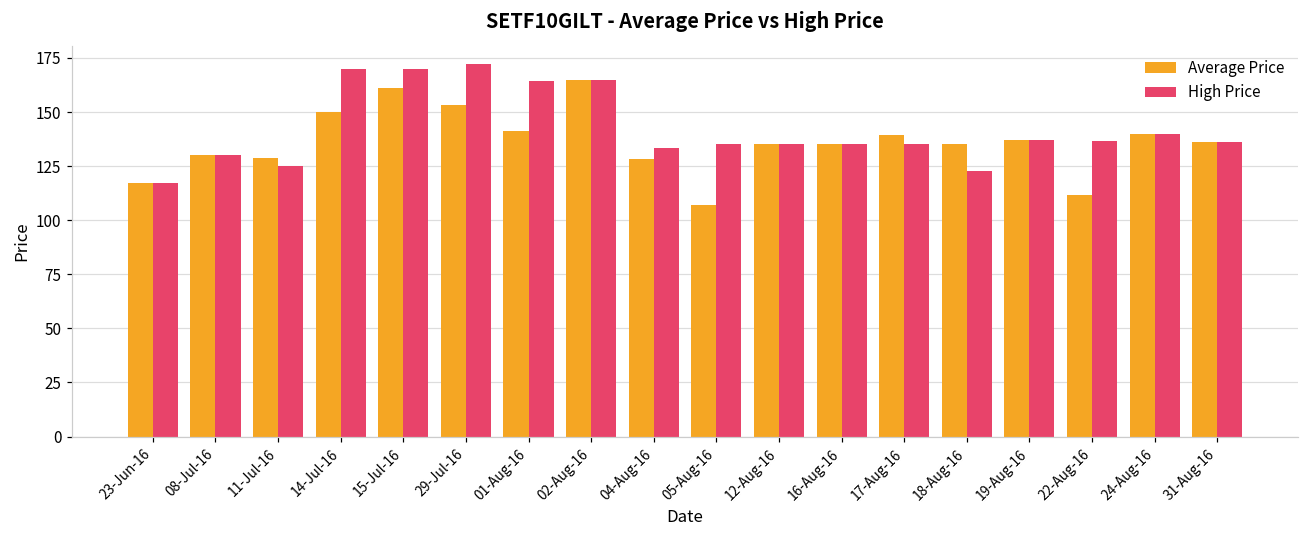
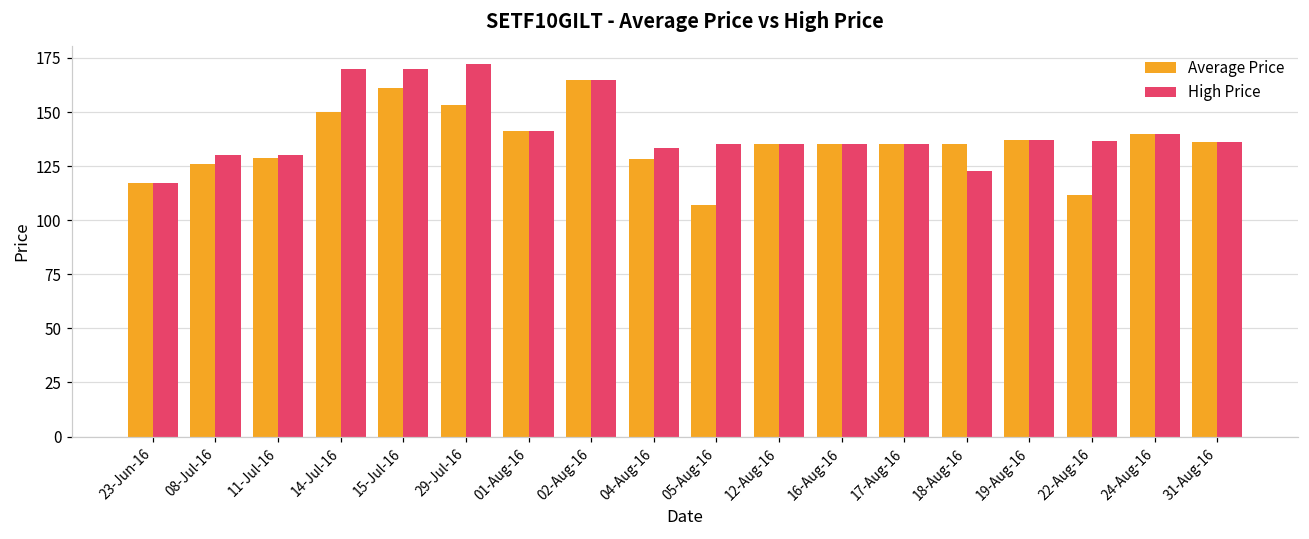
  {
    "Average Price": {
      "23-Jun-16": 117,
-     "08-Jul-16": 130,
+     "08-Jul-16": 126,
      "11-Jul-16": 129,
      "14-Jul-16": 150,
      "15-Jul-16": 161,
      "29-Jul-16": 153,
      "01-Aug-16": 141,
      "02-Aug-16": 165,
      "04-Aug-16": 128,
      "05-Aug-16": 107,
      "12-Aug-16": 135,
      "16-Aug-16": 135,
-     "17-Aug-16": 139,
+     "17-Aug-16": 135,
      "18-Aug-16": 135,
      "19-Aug-16": 137,
      "22-Aug-16": 112,
      "24-Aug-16": 140,
      "31-Aug-16": 136
    },
    "High Price": {
      "23-Jun-16": 117,
      "08-Jul-16": 130,
-     "11-Jul-16": 125,
+     "11-Jul-16": 130,
      "14-Jul-16": 170,
      "15-Jul-16": 170,
      "29-Jul-16": 172,
-     "01-Aug-16": 164,
+     "01-Aug-16": 141,
      "02-Aug-16": 165,
      "04-Aug-16": 133,
      "05-Aug-16": 135,
      "12-Aug-16": 135,
      "16-Aug-16": 135,
      "17-Aug-16": 135,
      "18-Aug-16": 123,
      "19-Aug-16": 137,
      "22-Aug-16": 137,
      "24-Aug-16": 140,
      "31-Aug-16": 136
    }
  }
